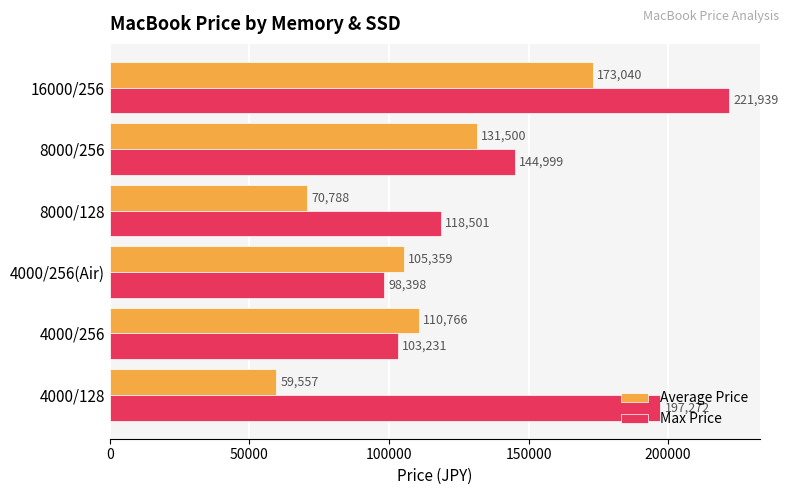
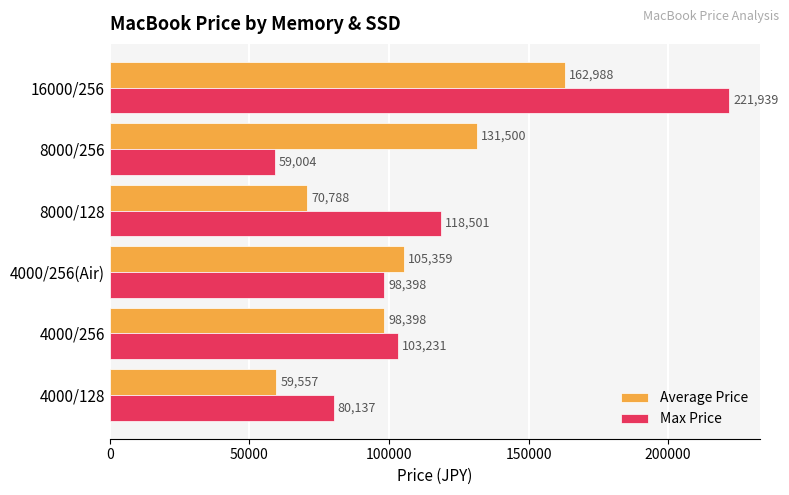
  {
    "Average Price": {
-     "16000/256": "173,040",
+     "16000/256": "162,988",
      "8000/256": "131,500",
      "8000/128": "70,788",
      "4000/256(Air)": "105,359",
-     "4000/256": "110,766",
+     "4000/256": "98,398",
      "4000/128": "59,557"
    },
    "Max Price": {
      "16000/256": "221,939",
-     "8000/256": "144,999",
+     "8000/256": "59,004",
      "8000/128": "118,501",
      "4000/256(Air)": "98,398",
      "4000/256": "103,231",
-     "4000/128": "197,272"
+     "4000/128": "80,137"
    }
  }
